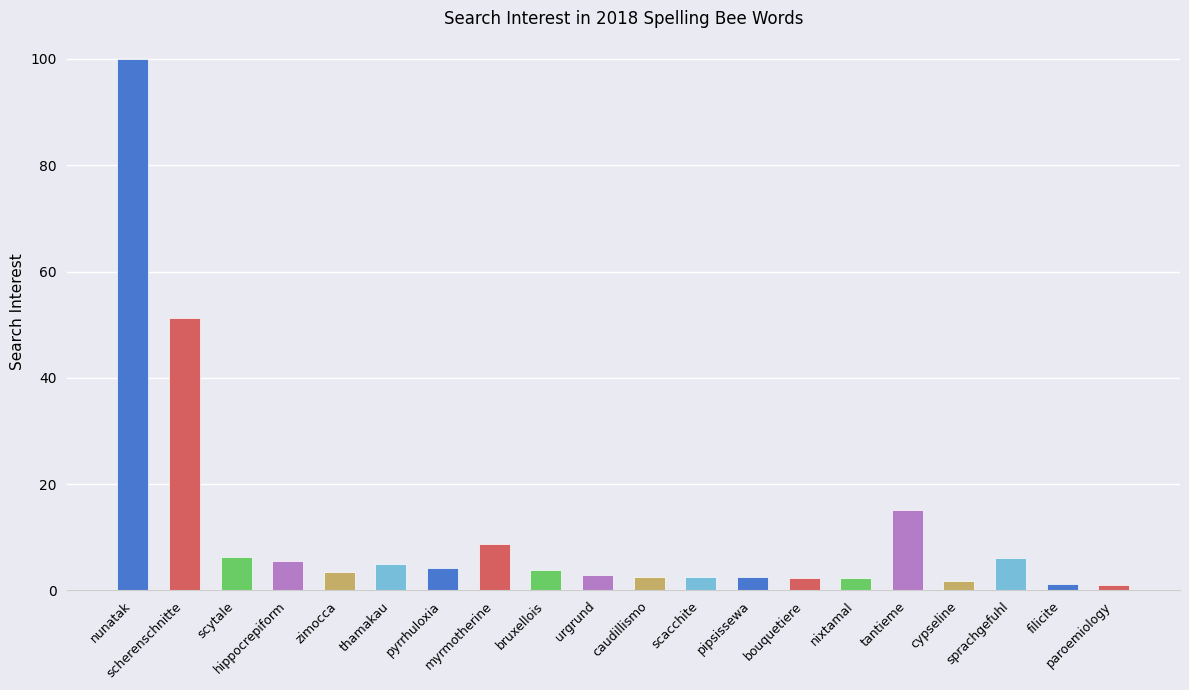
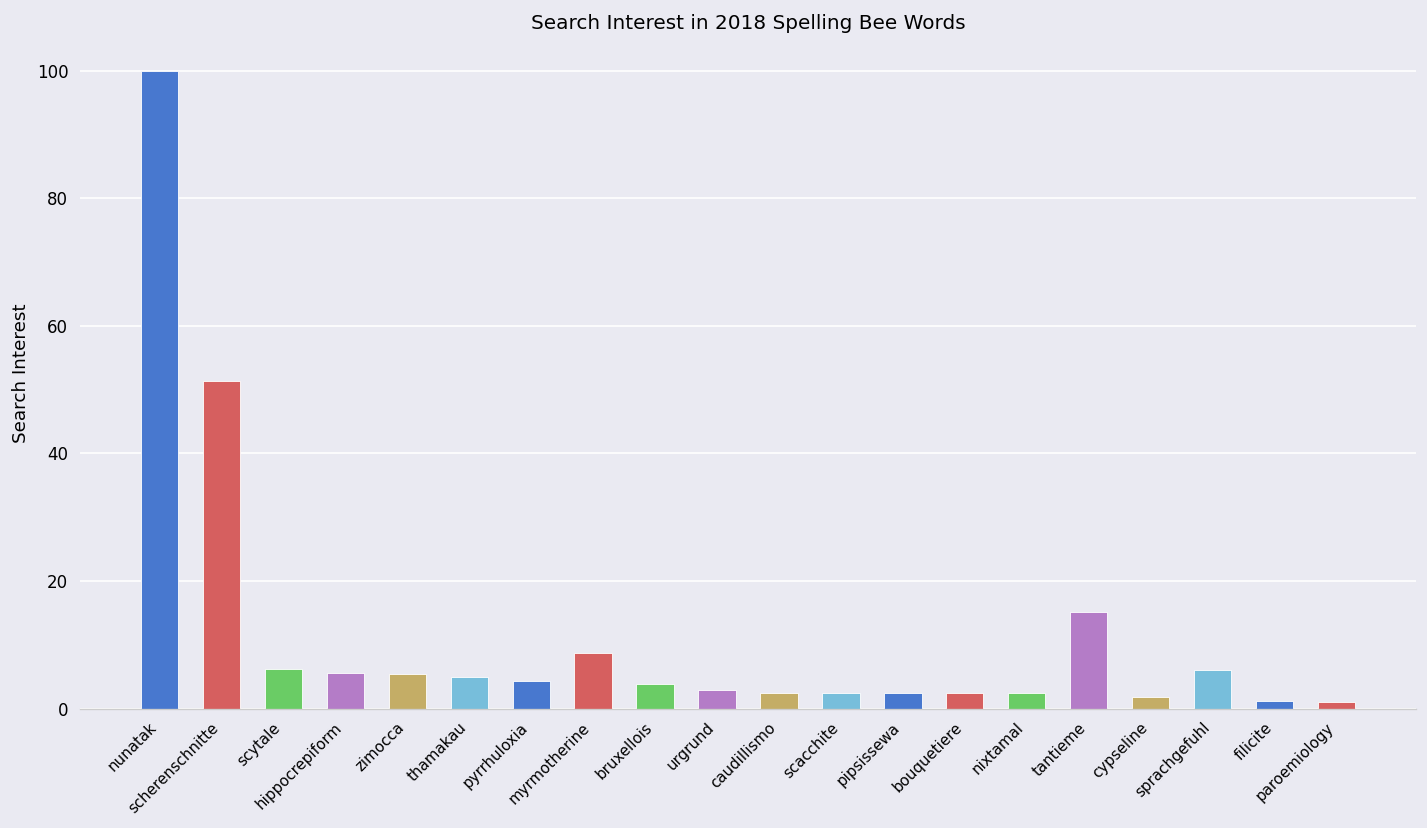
  {
    "nunatak": 100,
    "scherenschnitte": 51,
    "scytale": 6,
    "hippocrepiform": 6,
-   "zimocca": 4,
+   "zimocca": 5,
    "thamakau": 5,
    "pyrrhuloxia": 4,
    "myrmotherine": 9,
    "bruxellois": 4,
    "urgrund": 3,
    "caudillismo": 3,
    "scacchite": 3,
    "pipsissewa": 3,
    "bouquetiere": 2,
    "nixtamal": 2,
    "tantieme": 15,
    "cypseline": 2,
    "sprachgefuhl": 6,
    "filicite": 1,
    "paroemiology": 1
  }
